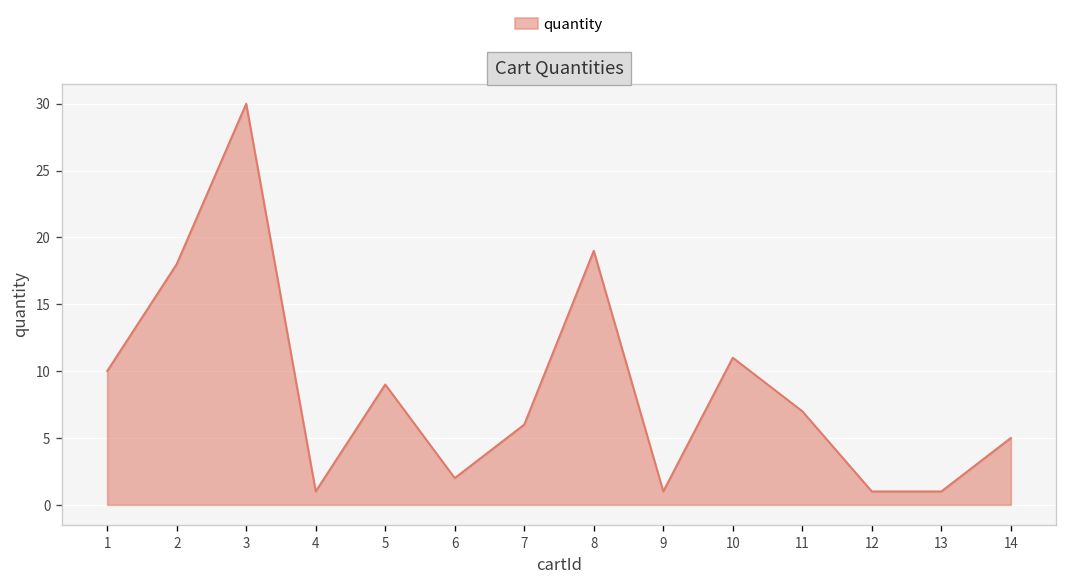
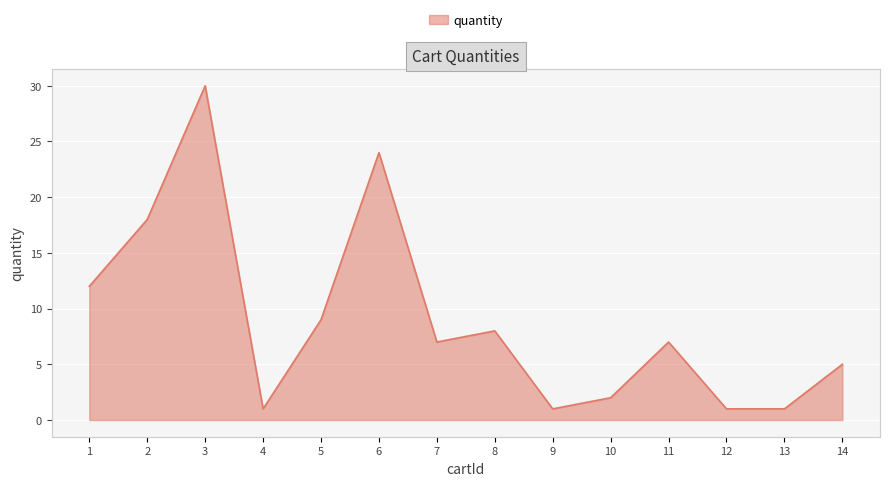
  {
-   "1": 10,
+   "1": 12,
    "2": 18,
    "3": 30,
    "4": 1,
    "5": 9,
-   "6": 2,
-   "7": 6,
-   "8": 19,
+   "6": 24,
+   "7": 7,
+   "8": 8,
    "9": 1,
-   "10": 11,
+   "10": 2,
    "11": 7,
    "12": 1,
    "13": 1,
    "14": 5
  }
